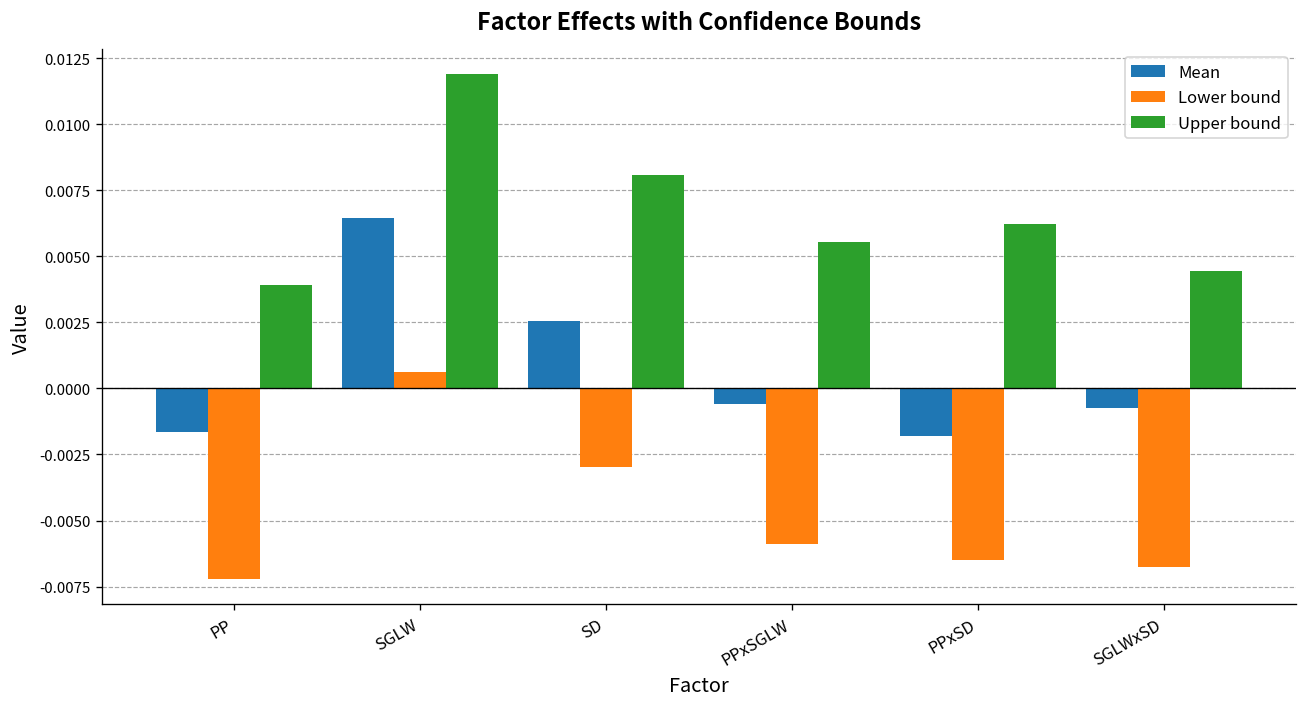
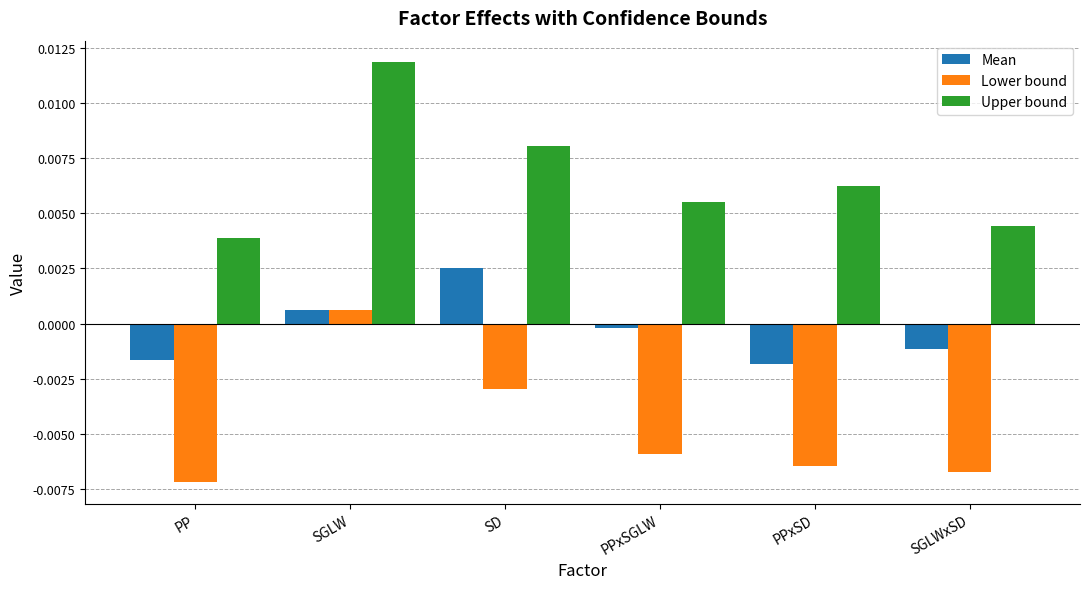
  {
    "Mean": {
      "PP": -0.0017,
-     "SGLW": 0.0065,
+     "SGLW": 0.0006,
      "SD": 0.0025,
-     "PPxSGLW": -0.0006,
+     "PPxSGLW": -0.0002,
      "PPxSD": -0.0018,
-     "SGLWxSD": -0.0008
+     "SGLWxSD": -0.0011
    },
    "Lower bound": {
      "PP": -0.0072,
      "SGLW": 0.0006,
      "SD": -0.0030,
      "PPxSGLW": -0.0059,
      "PPxSD": -0.0065,
      "SGLWxSD": -0.0067
    },
    "Upper bound": {
      "PP": 0.0039,
      "SGLW": 0.0119,
      "SD": 0.0081,
      "PPxSGLW": 0.0055,
      "PPxSD": 0.0062,
      "SGLWxSD": 0.0044
    }
  }
